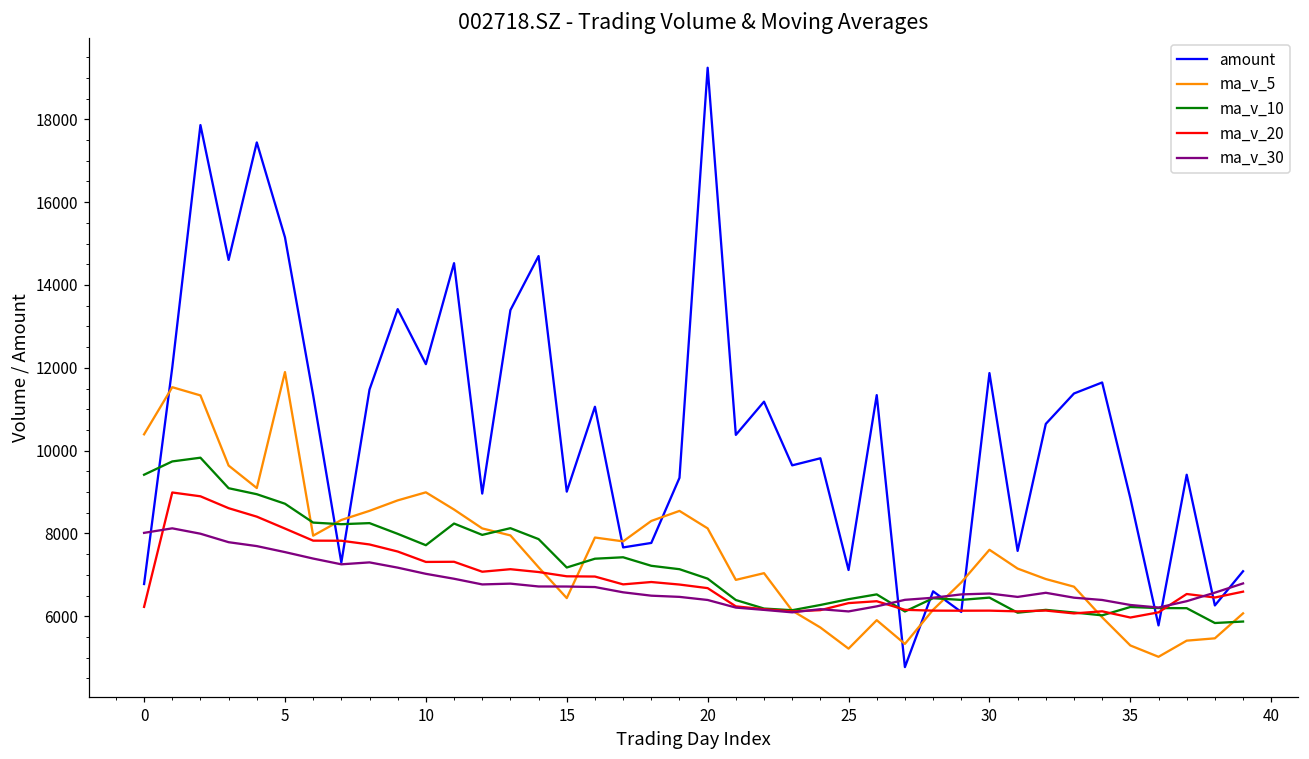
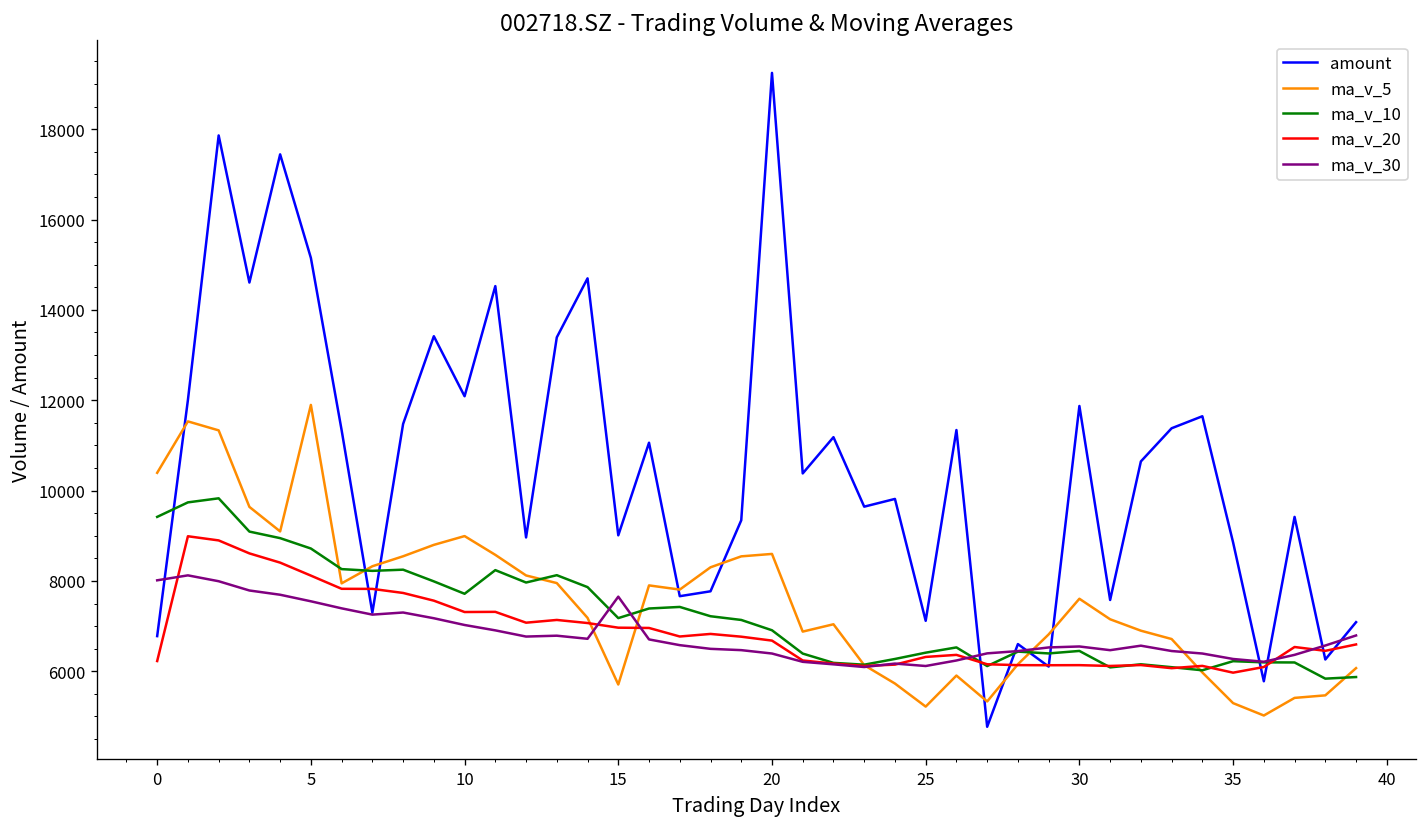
  {
    "amount": {
      "0": 6800,
      "5": 15200,
      "10": 12100,
      "15": 9000,
      "20": 19200,
      "25": 7100,
      "30": 11900,
      "35": 8900
    },
    "ma_v_5": {
      "0": 10400,
      "5": 11900,
      "10": 9000,
-     "15": 6400,
-     "20": 8100,
+     "15": 5700,
+     "20": 8600,
      "25": 5200,
      "30": 7600,
      "35": 5300
    },
    "ma_v_10": {
      "0": 9400,
      "5": 8700,
      "10": 7700,
      "15": 7200,
      "20": 6900,
      "25": 6400,
      "30": 6500
    },
    "ma_v_20": {
      "0": 6200,
      "5": 8100,
      "10": 7300,
      "15": 7000,
      "20": 6700,
      "25": 6300,
      "30": 6100,
      "35": 6000
    },
    "ma_v_30": {
      "0": 8000,
      "5": 7500,
      "10": 7000,
-     "15": 6700,
+     "15": 7700,
      "20": 6400,
      "25": 6100,
      "30": 6500
    }
  }
